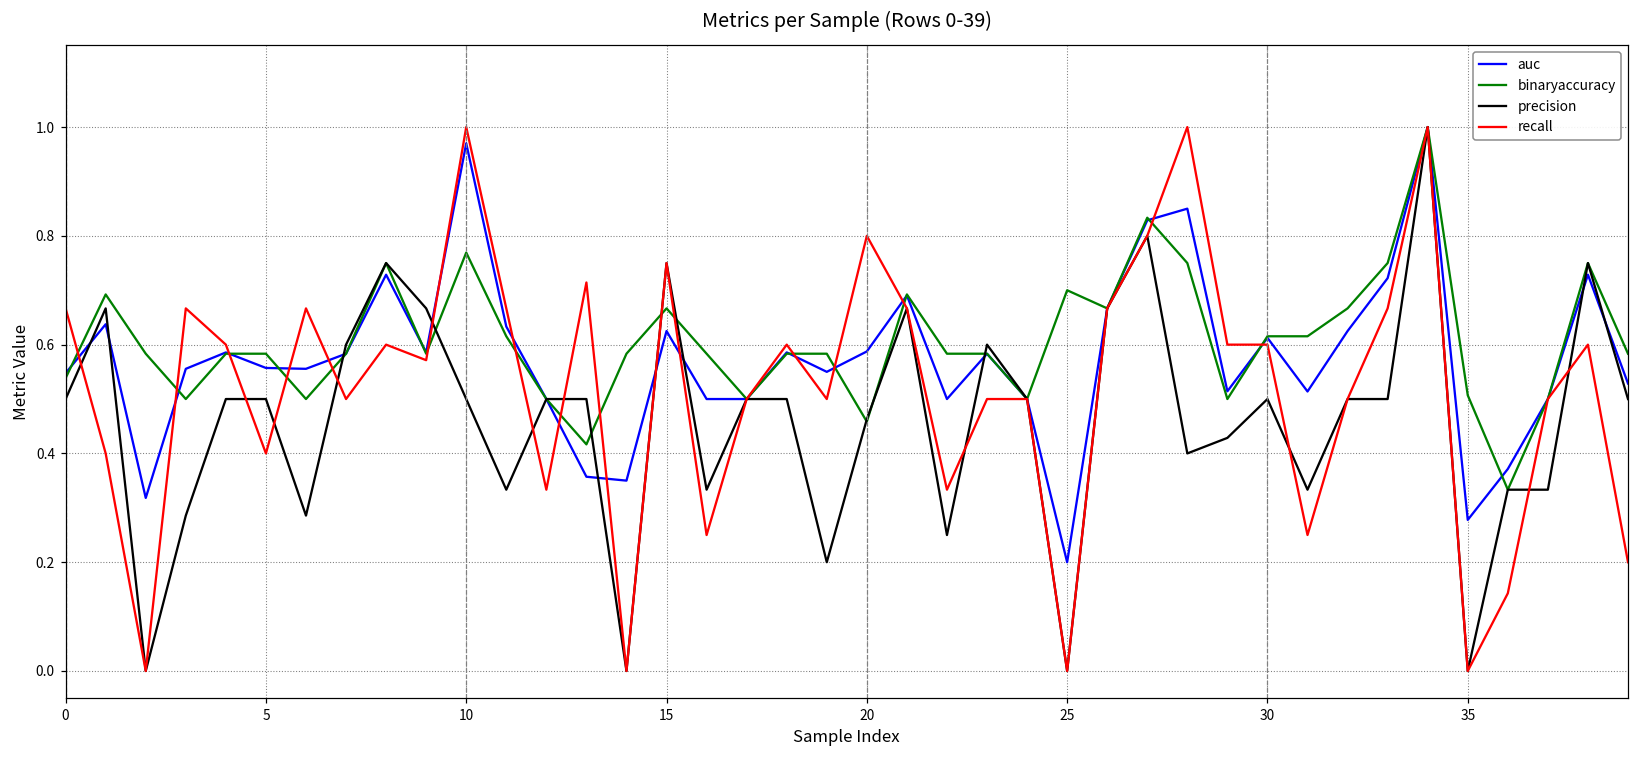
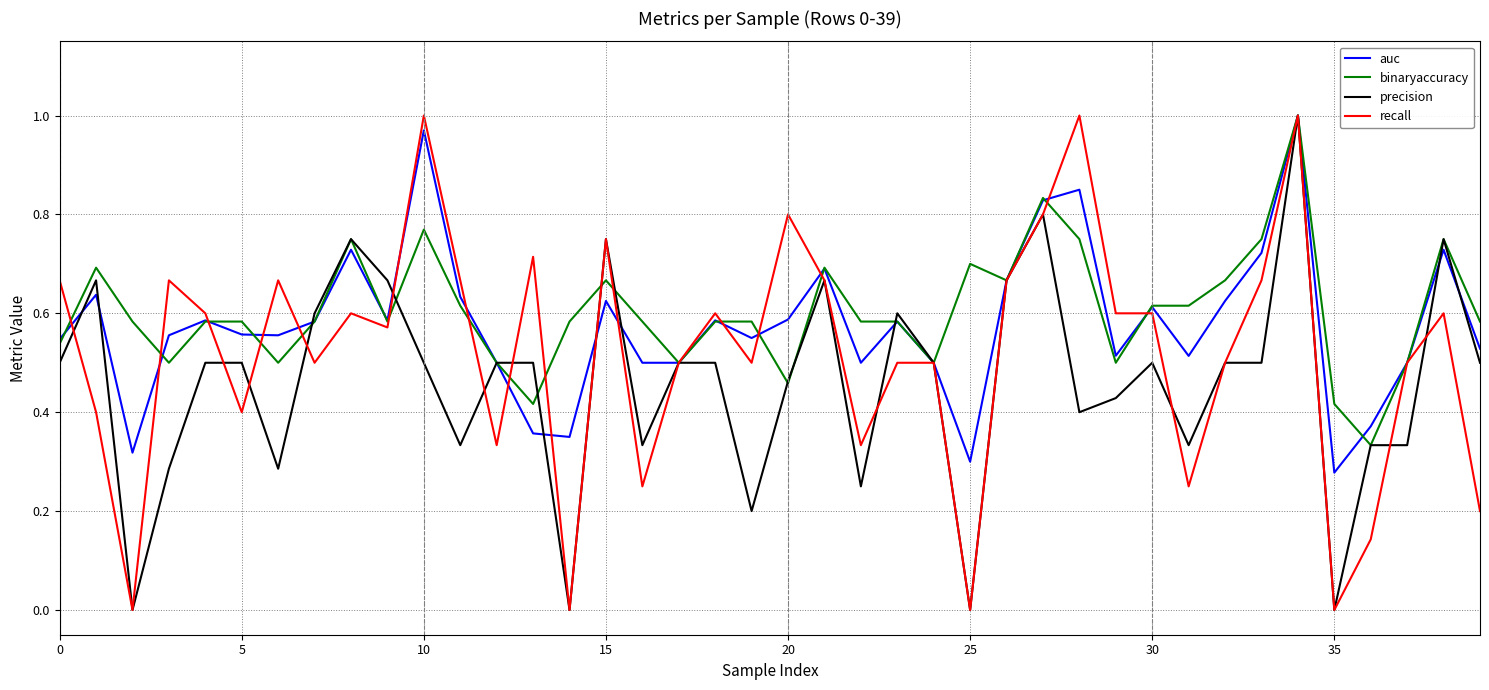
  {
    "auc": {
      "0": 0.55,
      "5": 0.56,
      "10": 0.97,
      "15": 0.63,
      "20": 0.59,
-     "25": 0.2,
+     "25": 0.3,
      "35": 0.28
    },
    "binaryaccuracy": {
      "0": 0.54,
      "5": 0.58,
      "10": 0.77,
      "15": 0.67,
      "25": 0.70,
-     "35": 0.51
+     "35": 0.42
    },
    "precision": {
      "0": 0.50,
      "5": 0.50,
      "10": 0.50,
      "30": 0.50
    },
    "recall": {
      "0": 0.67,
      "5": 0.40,
      "10": 1.00,
      "20": 0.80,
      "30": 0.60
    }
  }
